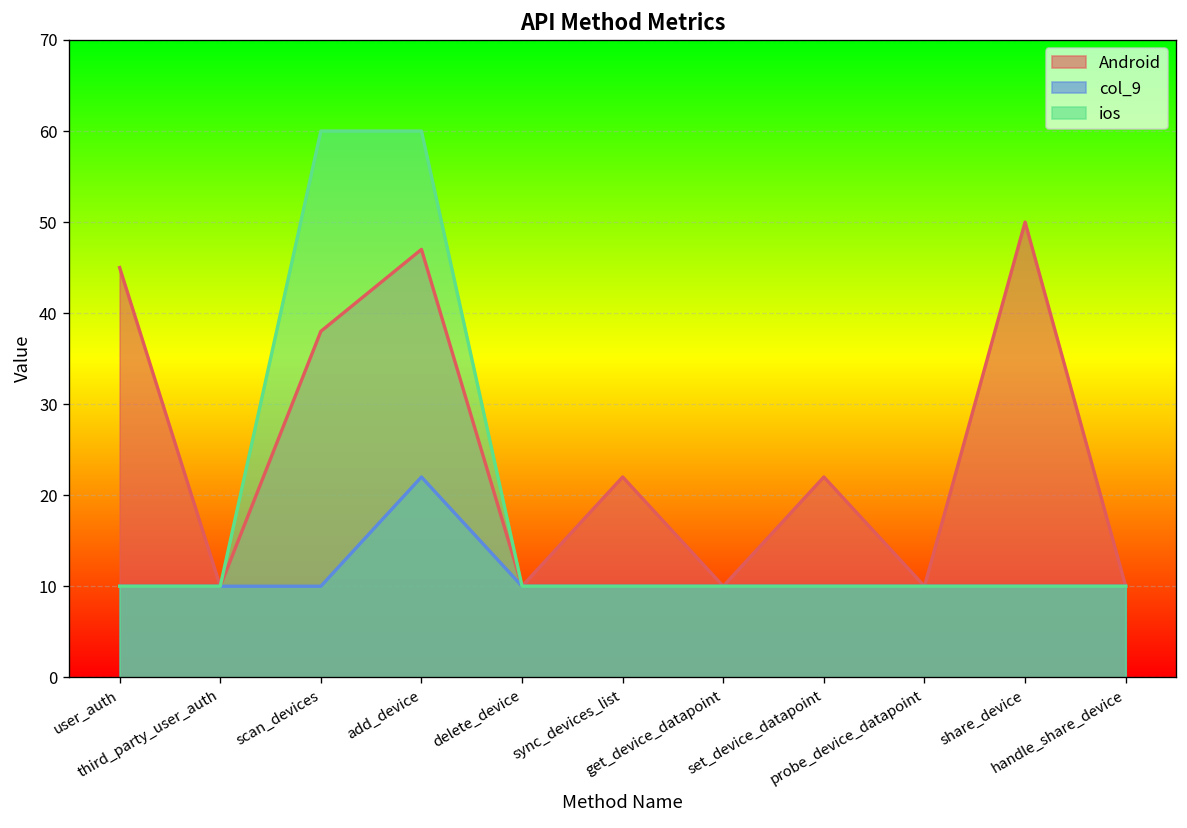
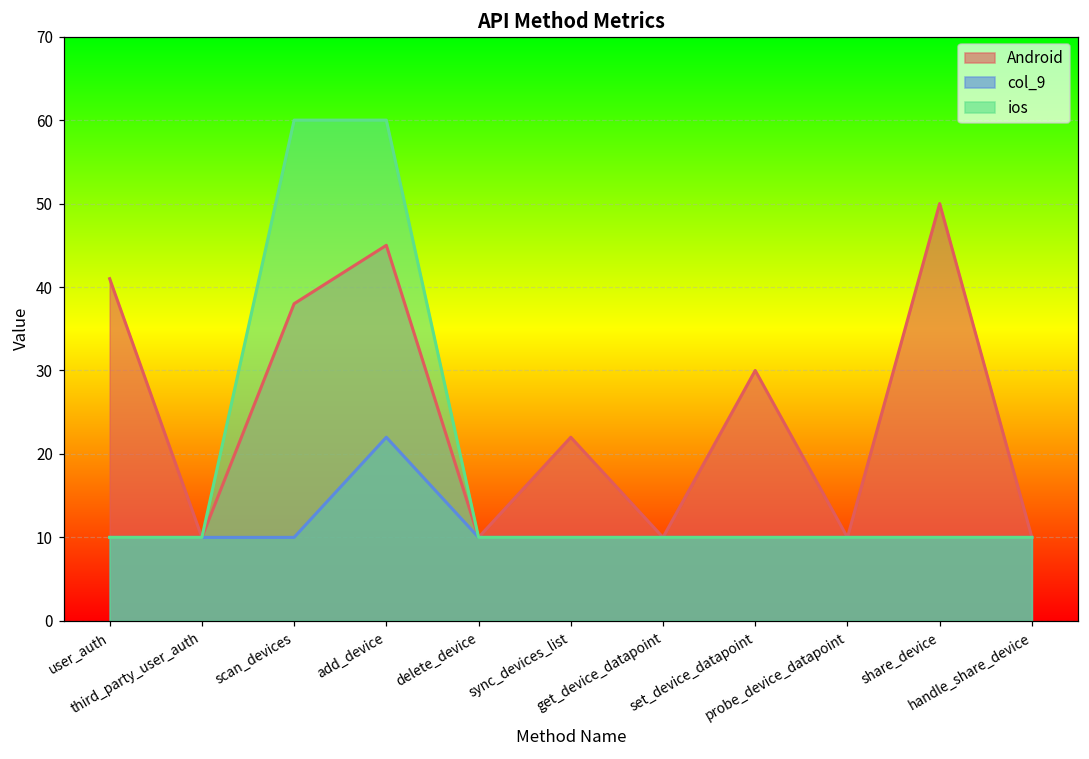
  {
    "Android": {
-     "user_auth": 45,
+     "user_auth": 41,
      "scan_devices": 38,
-     "add_device": 47,
+     "add_device": 45,
      "sync_devices_list": 22,
-     "set_device_datapoint": 22,
+     "set_device_datapoint": 30,
      "share_device": 50
    },
    "col_9": {
      "scan_devices": 10,
      "add_device": 22
    },
    "ios": {
      "scan_devices": 60,
      "add_device": 60
    }
  }
